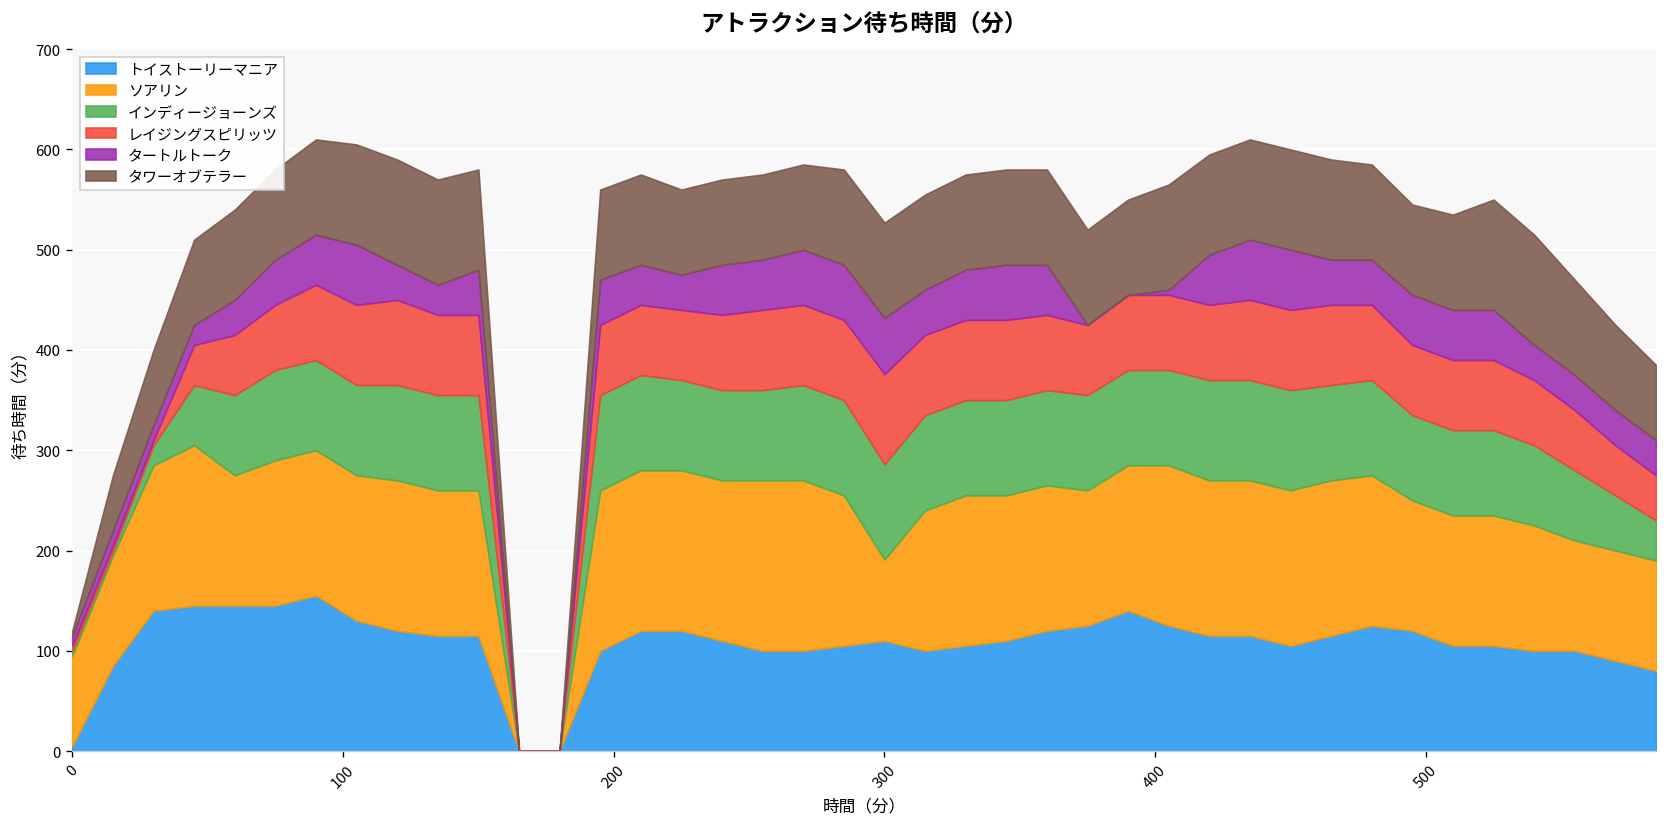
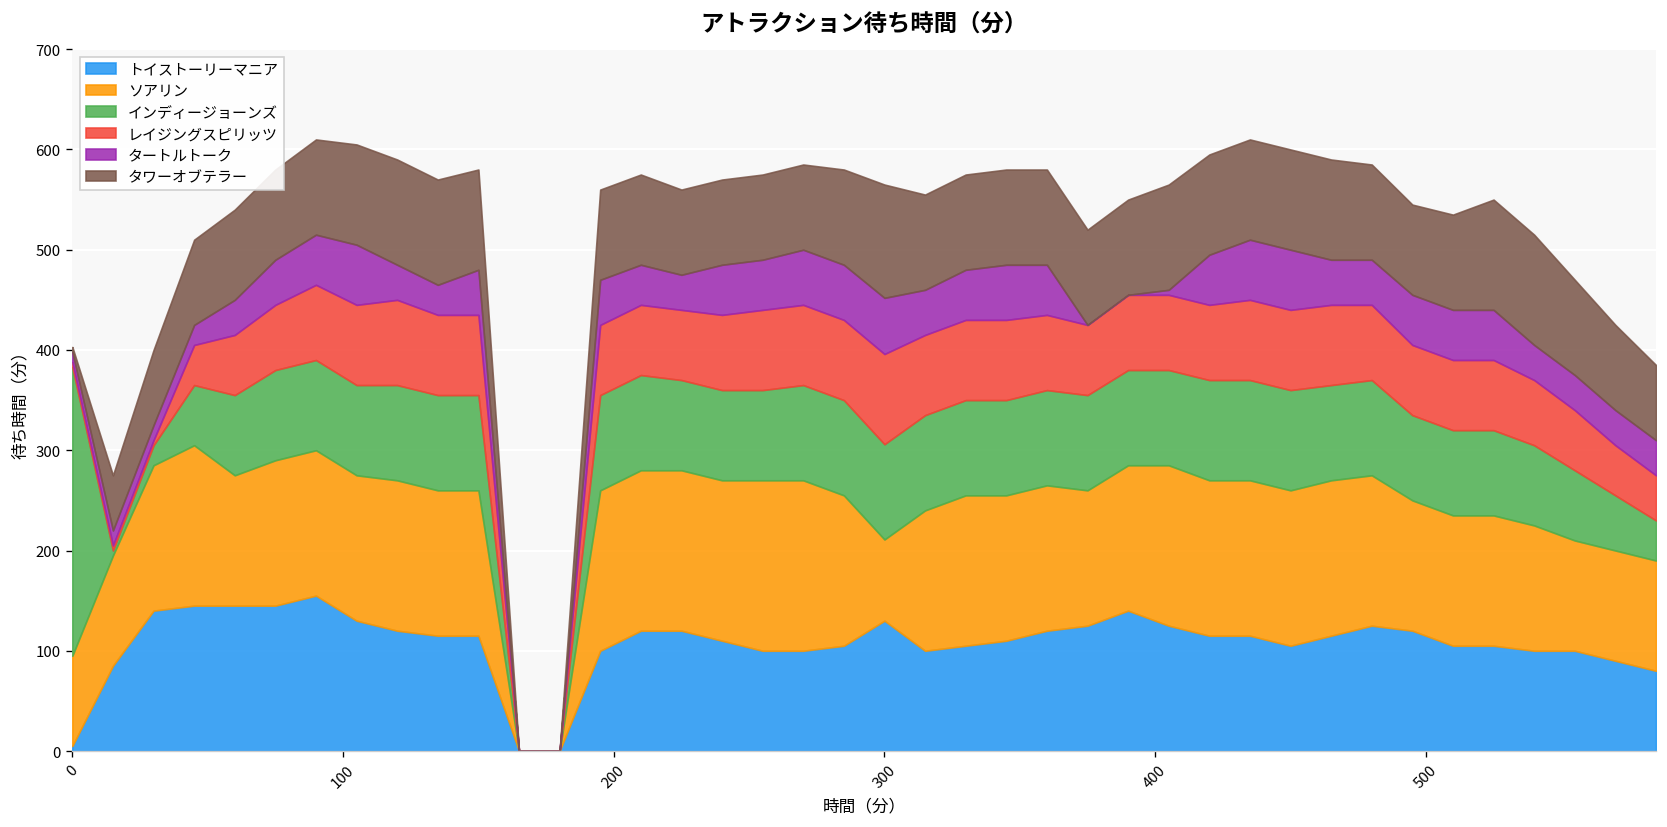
  {
    "トイストーリーマニア": {
      "0": 10,
-     "300": 110
+     "300": 130
    },
    "ソアリン": {
      "0": 90,
      "300": 80
    },
    "インディージョーンズ": {
-     "0": 10,
+     "0": 290,
      "300": 100
    },
    "レイジングスピリッツ": {
      "0": 10,
      "300": 90
    },
    "タートルトーク": {
      "0": 10,
      "300": 60
    },
    "タワーオブテラー": {
      "0": 10,
-     "300": 100
+     "300": 110
    }
  }
